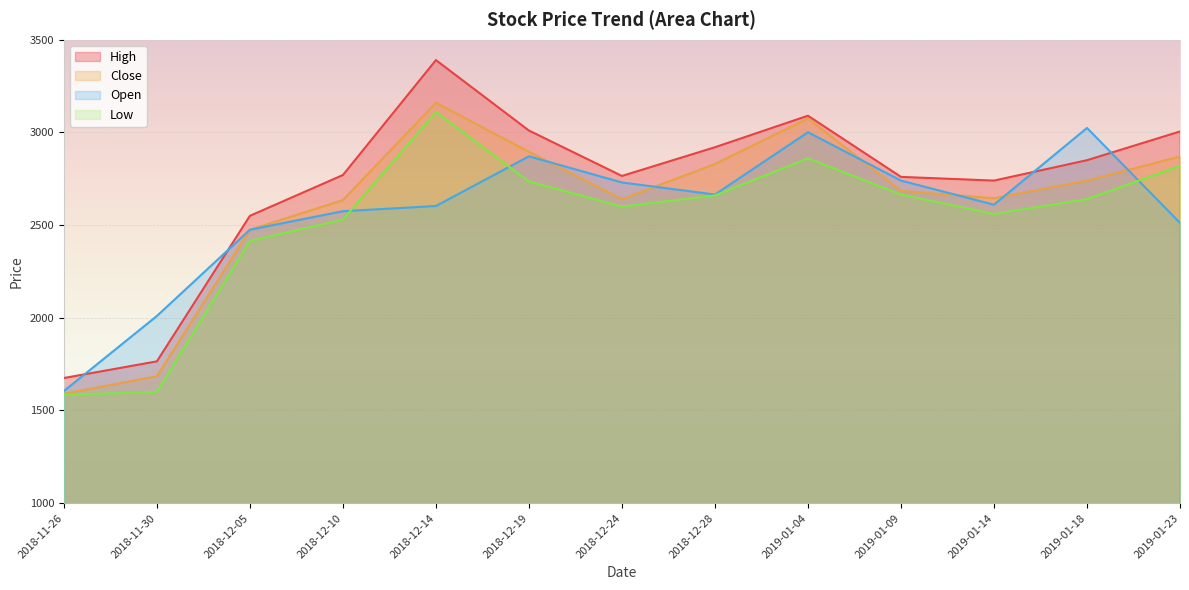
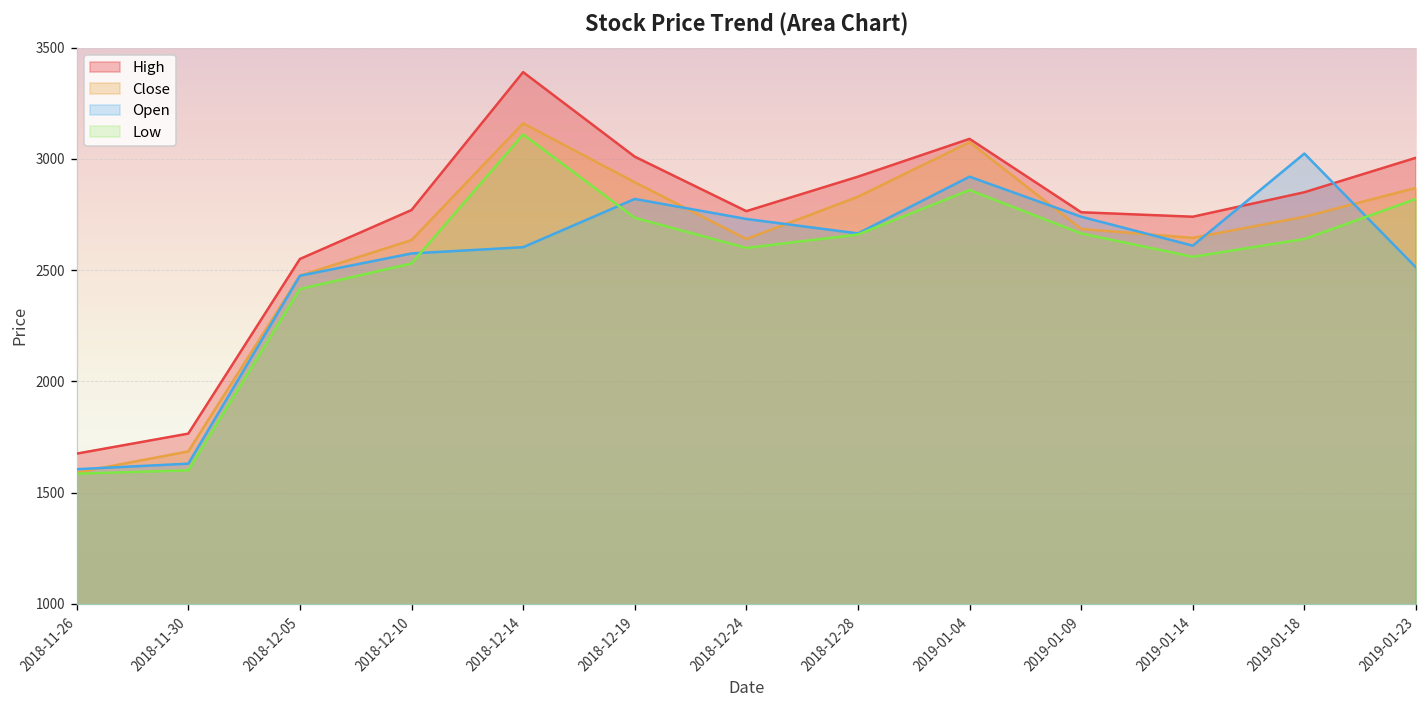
  {
    "Open": {
      "2018-11-26": 1610,
-     "2018-11-30": 2010,
+     "2018-11-30": 1630,
      "2018-12-10": 2580,
      "2018-12-14": 2600,
-     "2018-12-19": 2870,
+     "2018-12-19": 2820,
      "2018-12-24": 2730,
-     "2019-01-04": 3000,
+     "2019-01-04": 2920,
      "2019-01-09": 2740,
      "2019-01-14": 2610,
      "2019-01-18": 3020,
      "2019-01-23": 2510
    }
  }
